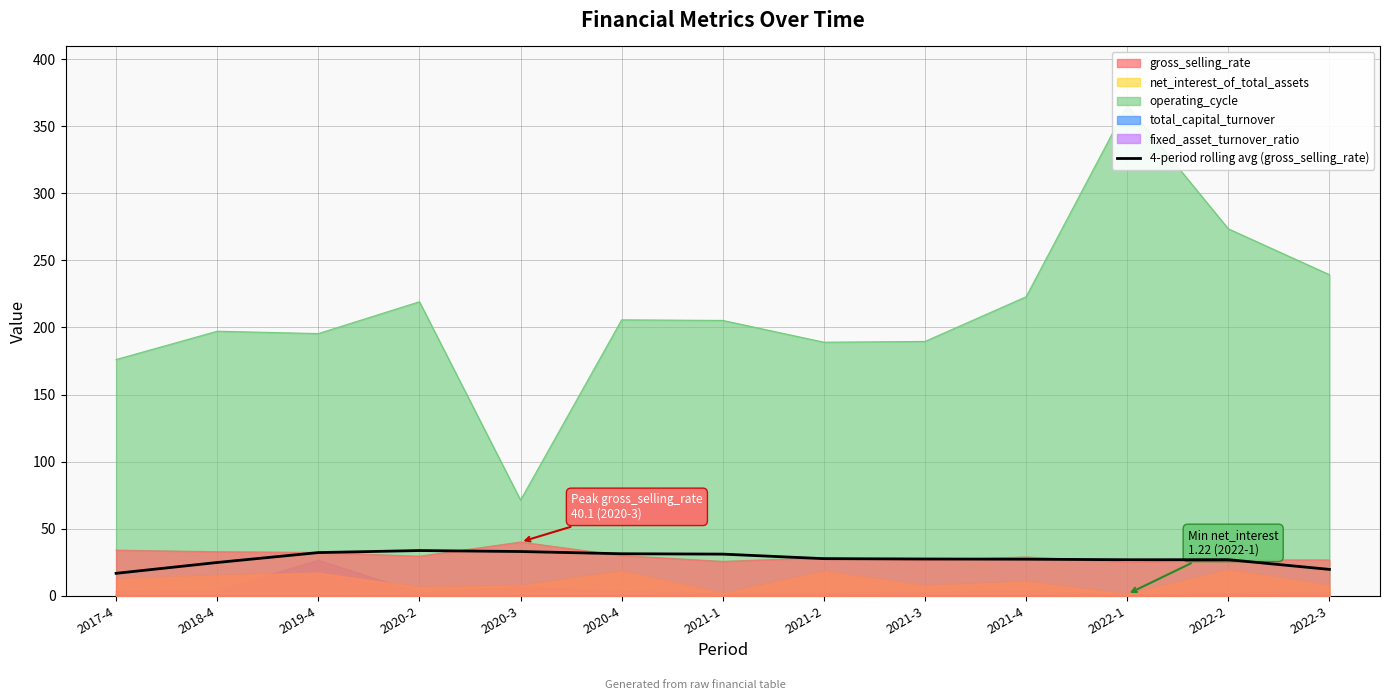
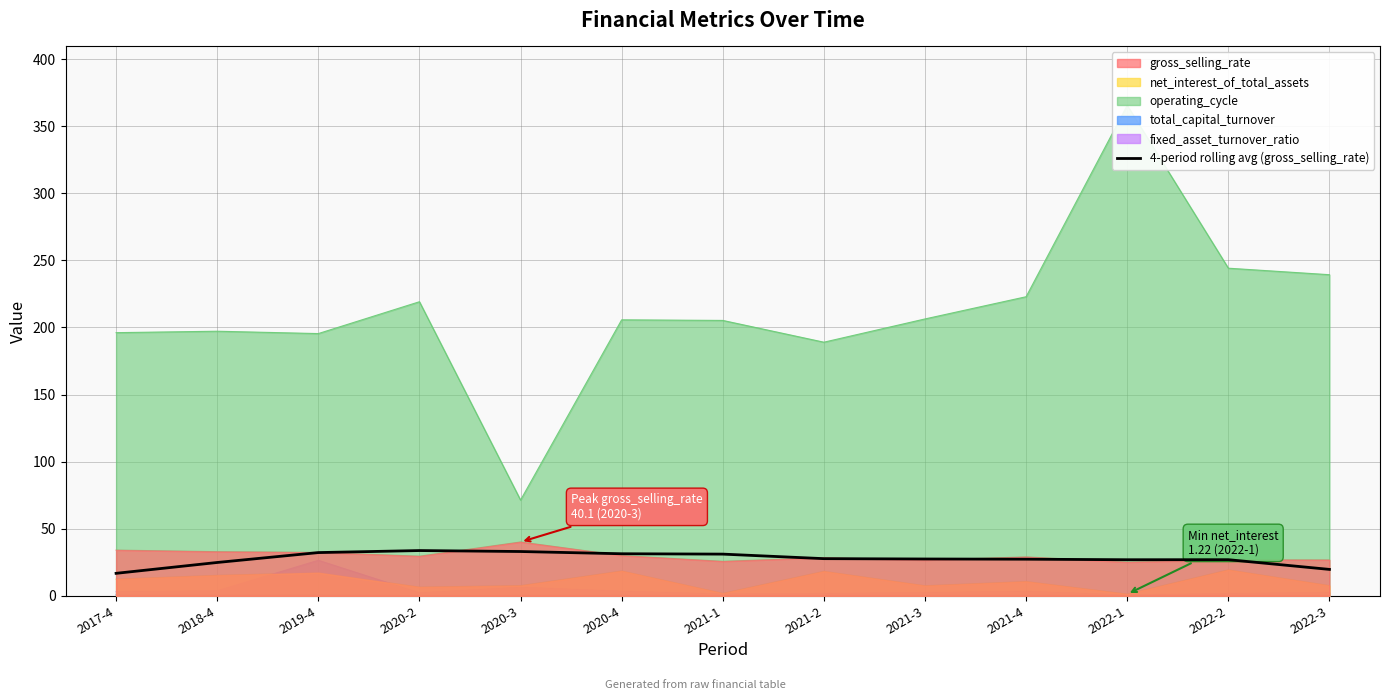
  {
    "gross_selling_rate": {
      "2017-4": 34,
      "2018-4": 33,
      "2020-2": 30,
      "2021-1": 26,
      "2022-3": 27
    },
    "net_interest_of_total_assets": {
      "2017-4": 12,
      "2018-4": 15,
      "2019-4": 17,
      "2020-2": 6,
      "2020-4": 18,
      "2021-2": 18,
      "2021-3": 7,
      "2021-4": 11,
      "2022-3": 8
    },
    "operating_cycle": {
-     "2017-4": 176,
+     "2017-4": 196,
      "2018-4": 197,
      "2019-4": 195,
      "2020-2": 219,
      "2020-4": 206,
      "2021-1": 205,
      "2021-2": 189,
-     "2021-3": 190,
+     "2021-3": 206,
      "2021-4": 223,
-     "2022-2": 274,
+     "2022-2": 244,
      "2022-3": 239
    },
    "total_capital_turnover": {
      "2017-4": 1,
      "2018-4": 1,
      "2019-4": 1,
      "2020-3": 1,
      "2020-4": 1,
      "2021-4": 1,
      "2022-3": 1
    },
    "fixed_asset_turnover_ratio": {
      "2017-4": 3,
      "2018-4": 4,
      "2019-4": 26,
      "2020-4": 3,
      "2021-4": 3,
      "2022-3": 2
    },
    "4-period rolling avg (gross_selling_rate)": {
      "2017-4": 17,
      "2018-4": 25,
      "2020-2": 34,
      "2020-3": 33,
      "2021-1": 31,
      "2022-3": 20
    }
  }
